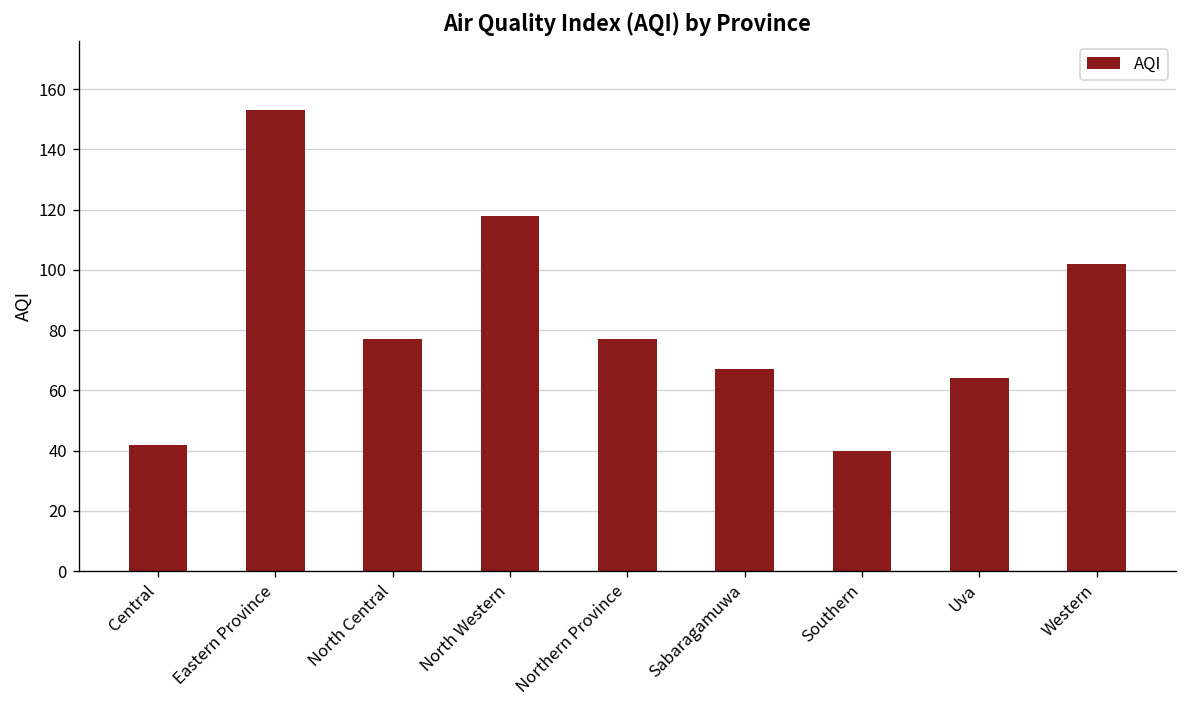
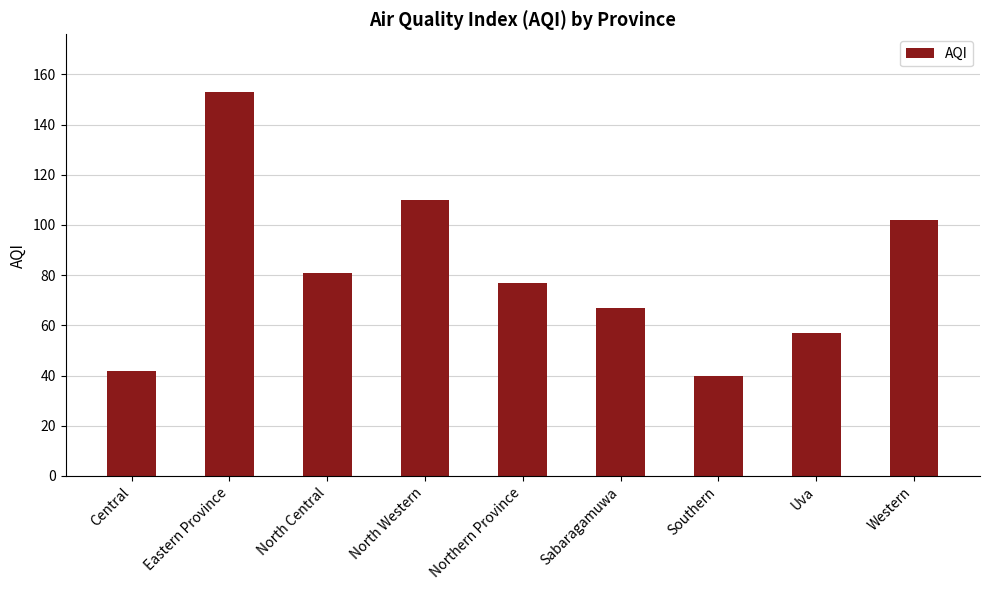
  {
    "Central": 42,
    "Eastern Province": 153,
-   "North Central": 77,
-   "North Western": 118,
+   "North Central": 81,
+   "North Western": 110,
    "Northern Province": 77,
    "Sabaragamuwa": 67,
    "Southern": 40,
-   "Uva": 64,
+   "Uva": 57,
    "Western": 102
  }
